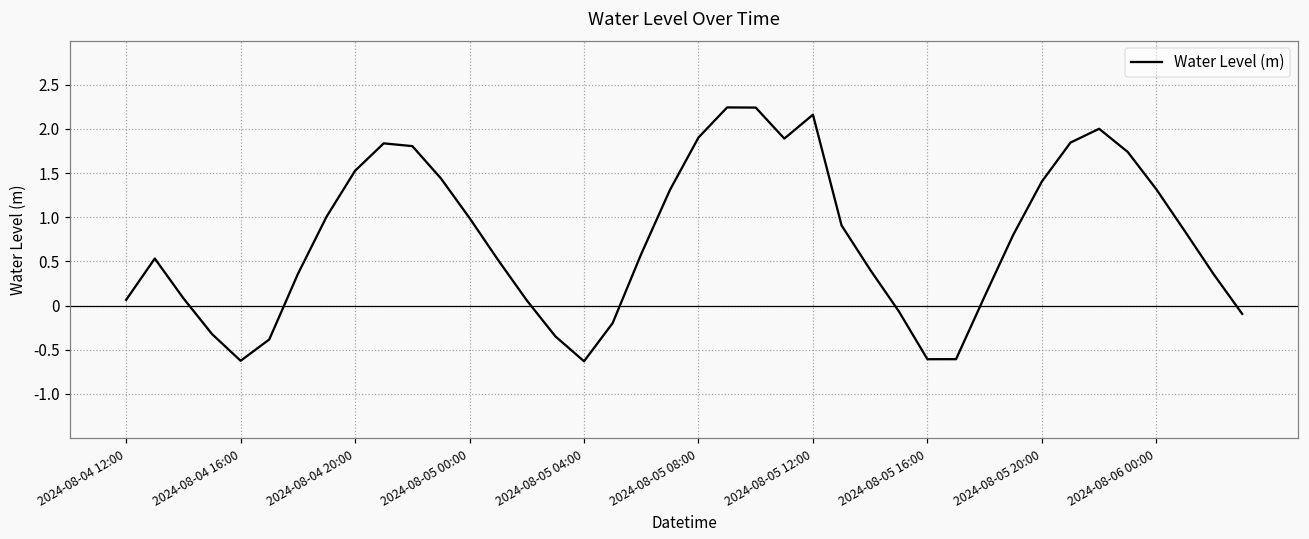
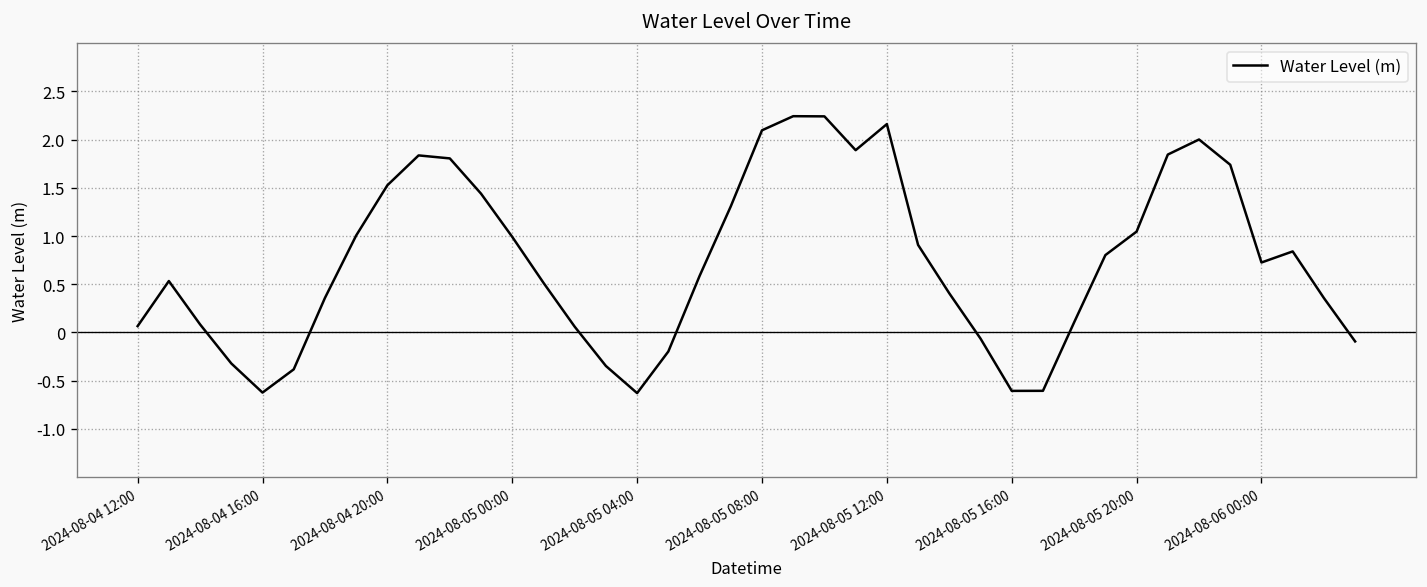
  {
    "2024-08-04 12:00": 0.1,
    "2024-08-04 16:00": -0.6,
    "2024-08-04 20:00": 1.5,
    "2024-08-05 00:00": 1.0,
    "2024-08-05 04:00": -0.6,
-   "2024-08-05 08:00": 1.9,
+   "2024-08-05 08:00": 2.1,
    "2024-08-05 12:00": 2.2,
    "2024-08-05 16:00": -0.6,
-   "2024-08-05 20:00": 1.4,
-   "2024-08-06 00:00": 1.3
+   "2024-08-05 20:00": 1.0,
+   "2024-08-06 00:00": 0.7
  }
